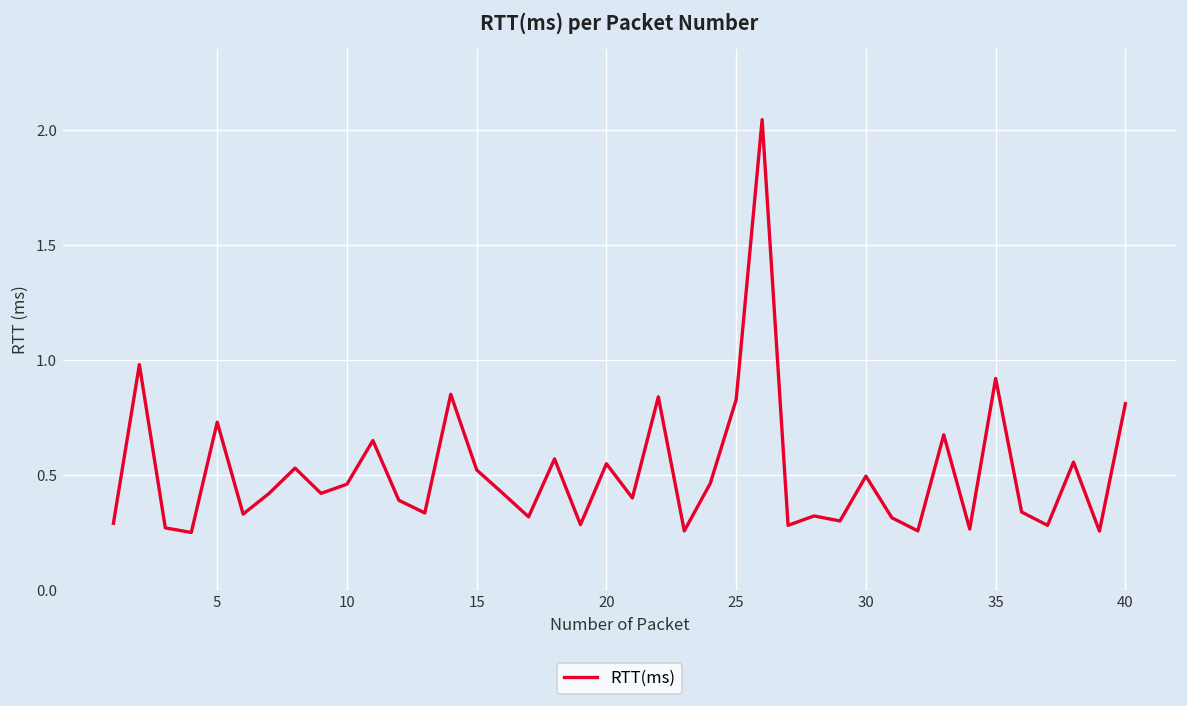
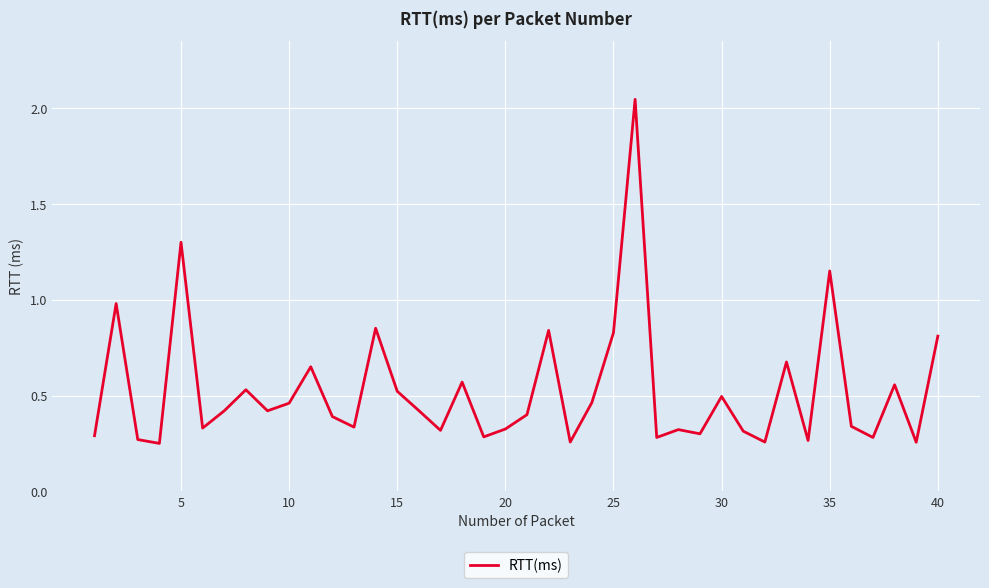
  {
-   "5": 0.73,
+   "5": 1.30,
    "10": 0.46,
    "15": 0.52,
-   "20": 0.55,
+   "20": 0.33,
    "25": 0.83,
    "30": 0.50,
-   "35": 0.92,
+   "35": 1.15,
    "40": 0.81
  }
